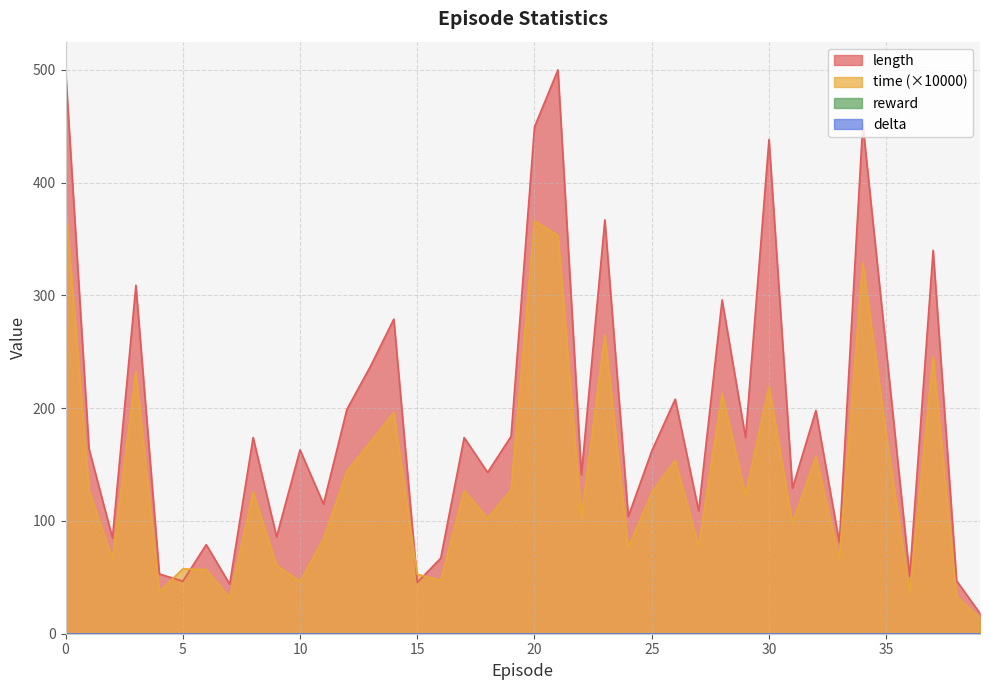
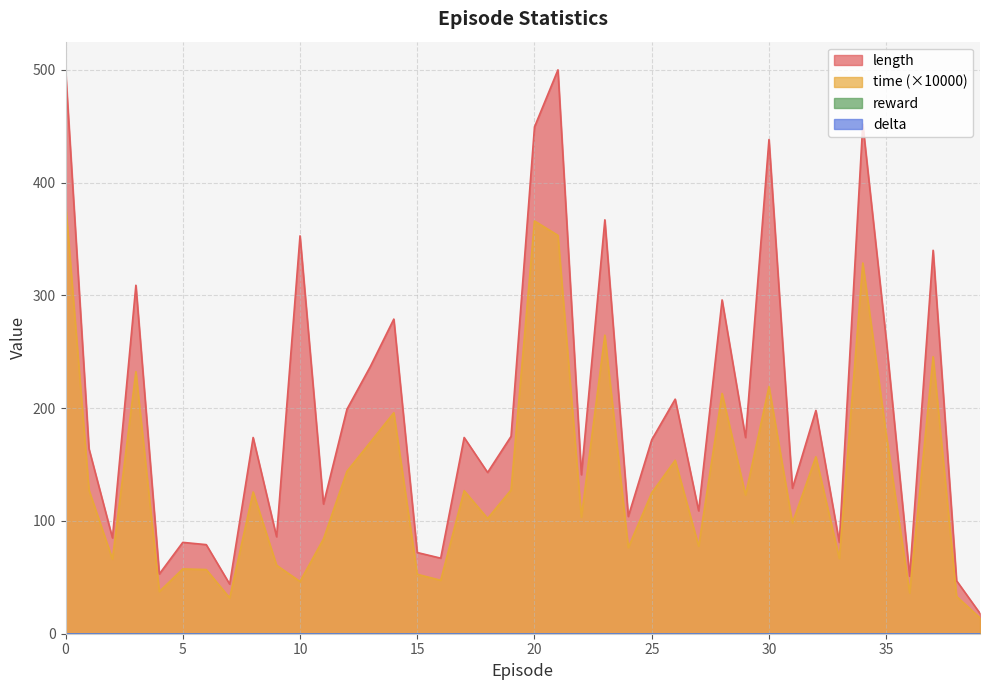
  {
    "length": {
      "0": 500,
-     "5": 47,
-     "10": 163,
-     "15": 46,
+     "5": 81,
+     "10": 353,
+     "15": 72,
      "20": 449,
-     "25": 162,
+     "25": 172,
      "30": 438,
-     "35": 252
+     "35": 261
    },
    "time (×10000)": {
      "0": 382,
      "5": 57,
      "10": 46,
      "15": 53,
      "20": 366,
      "25": 125,
      "30": 219,
      "35": 177
    },
    "delta": {
      "0": 0,
      "5": 0,
      "10": 0,
      "15": 0,
      "20": 0,
      "25": 0,
      "30": 0,
      "35": 0
    }
  }
